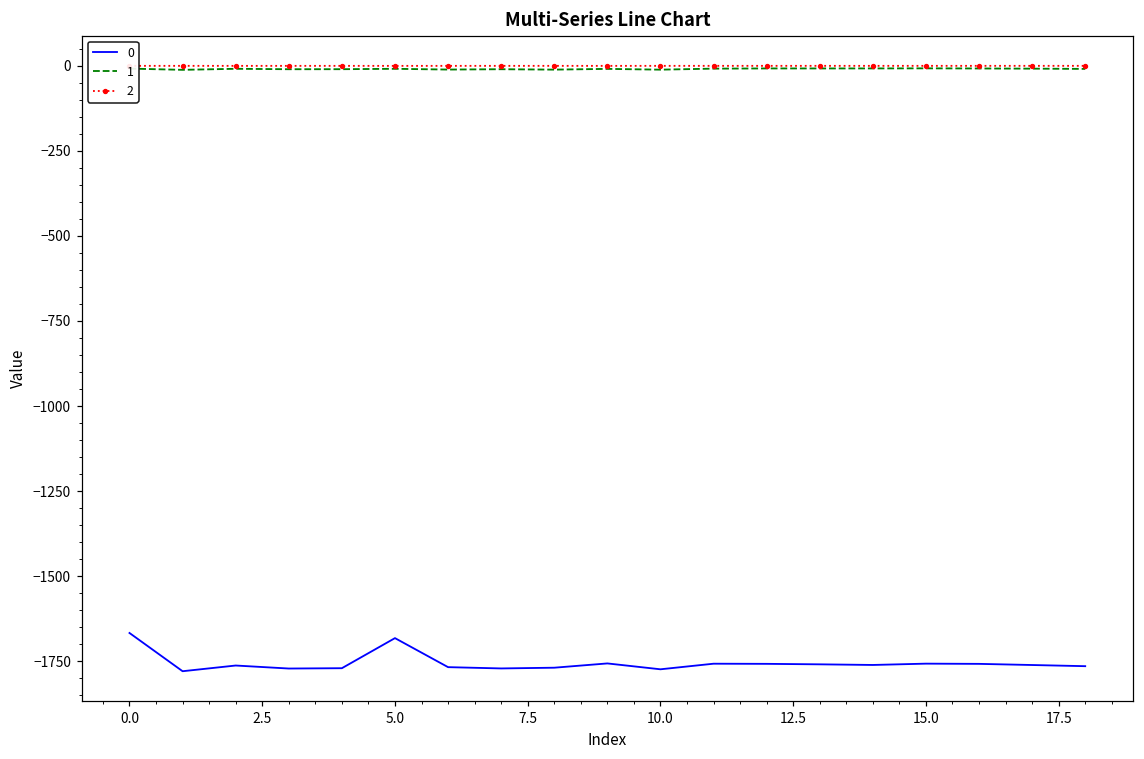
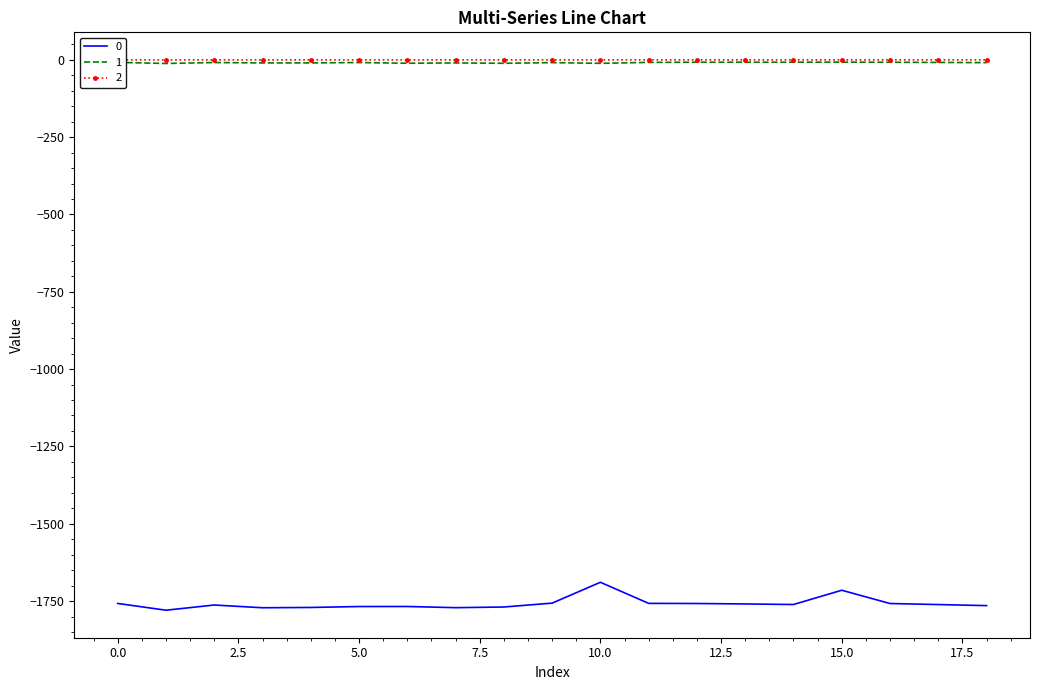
  {
    "0": {
-     "0.0": -1670,
-     "5.0": -1680,
-     "10.0": -1770,
-     "15.0": -1760
+     "0.0": -1760,
+     "5.0": -1770,
+     "10.0": -1690,
+     "15.0": -1720
    },
    "1": {
      "5.0": -10,
      "10.0": -10
    },
    "2": {
      "5.0": 0,
      "10.0": 0
    }
  }
